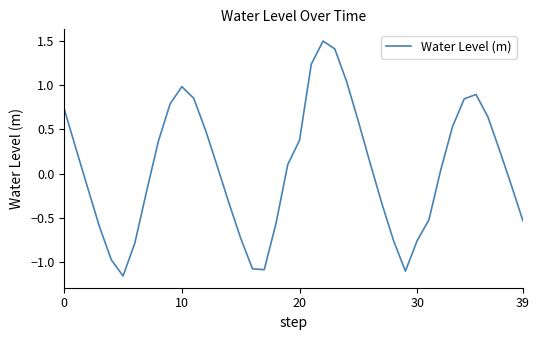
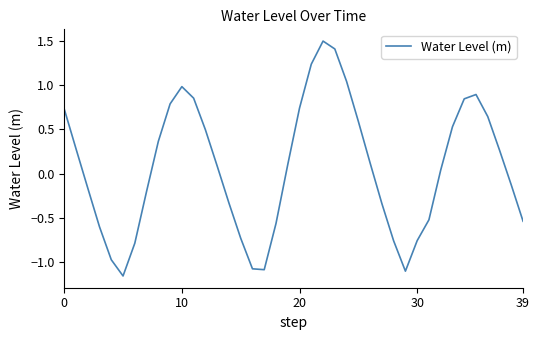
  {
    "0": 0.7,
    "10": 1.0,
-   "20": 0.4,
+   "20": 0.7,
    "30": -0.8,
    "39": -0.5
  }
